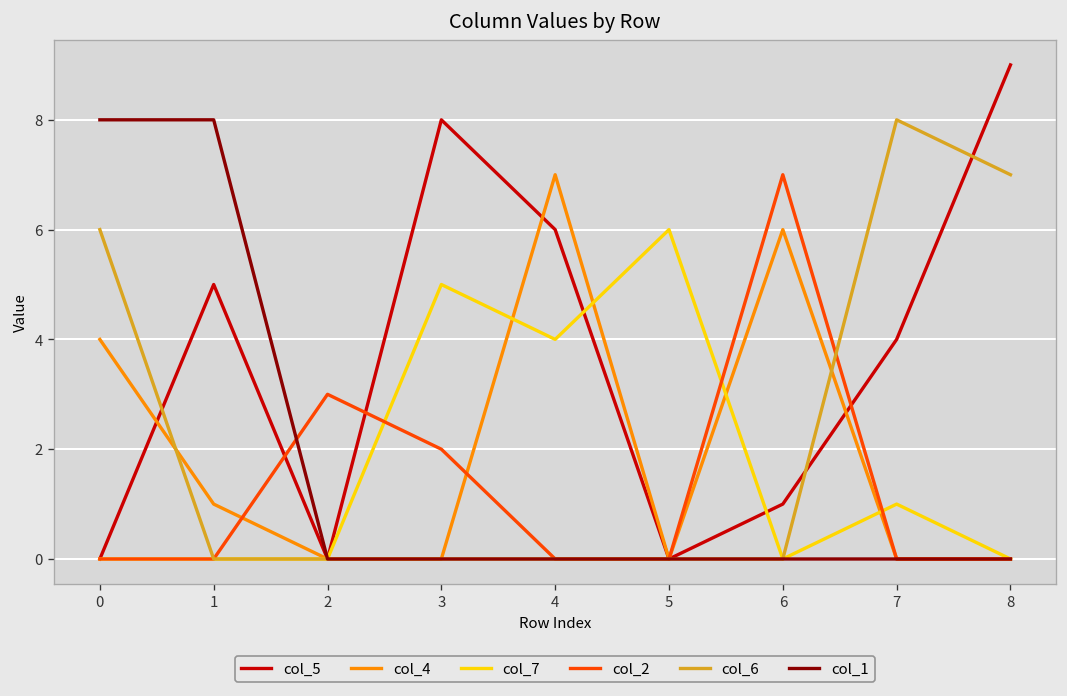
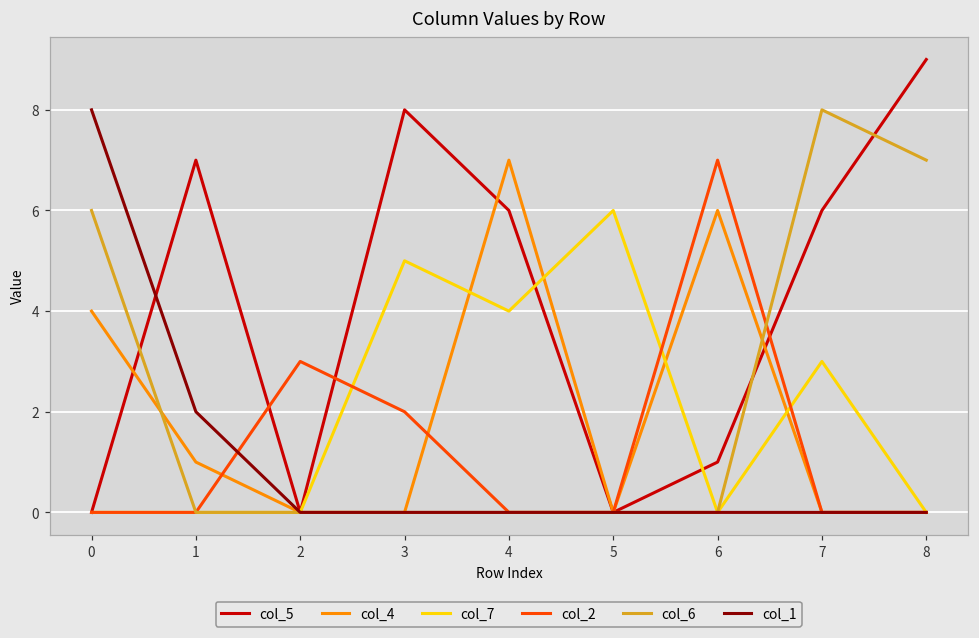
  {
    "col_5": {
-     "1": 5,
+     "1": 7,
      "3": 8,
      "4": 6,
      "6": 1,
-     "7": 4,
+     "7": 6,
      "8": 9
    },
    "col_7": {
      "3": 5,
      "4": 4,
      "5": 6,
-     "7": 1
+     "7": 3
    },
    "col_2": {
      "2": 3,
      "3": 2,
      "6": 7
    },
    "col_1": {
      "0": 8,
-     "1": 8
+     "1": 2
    }
  }
